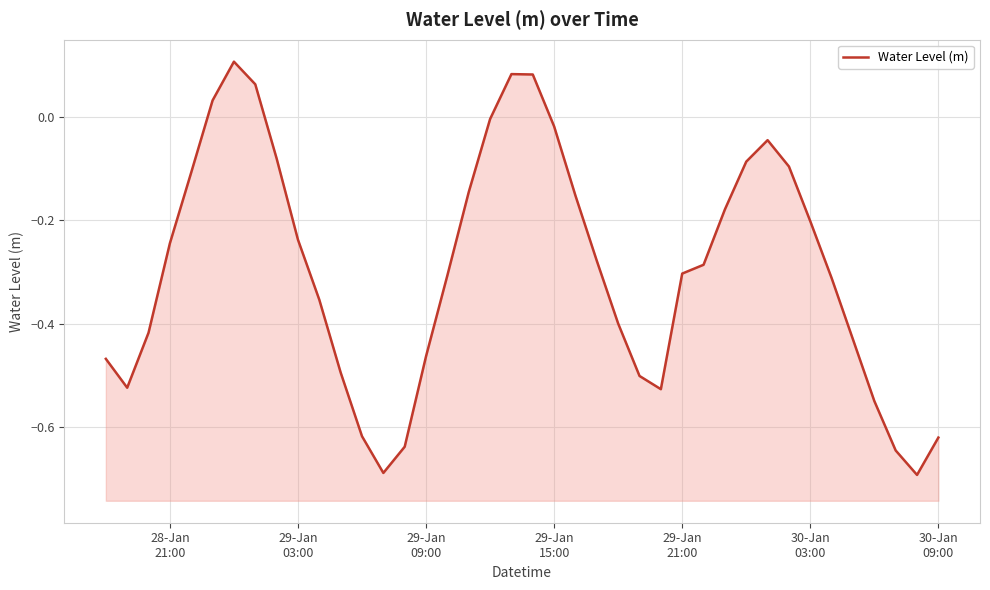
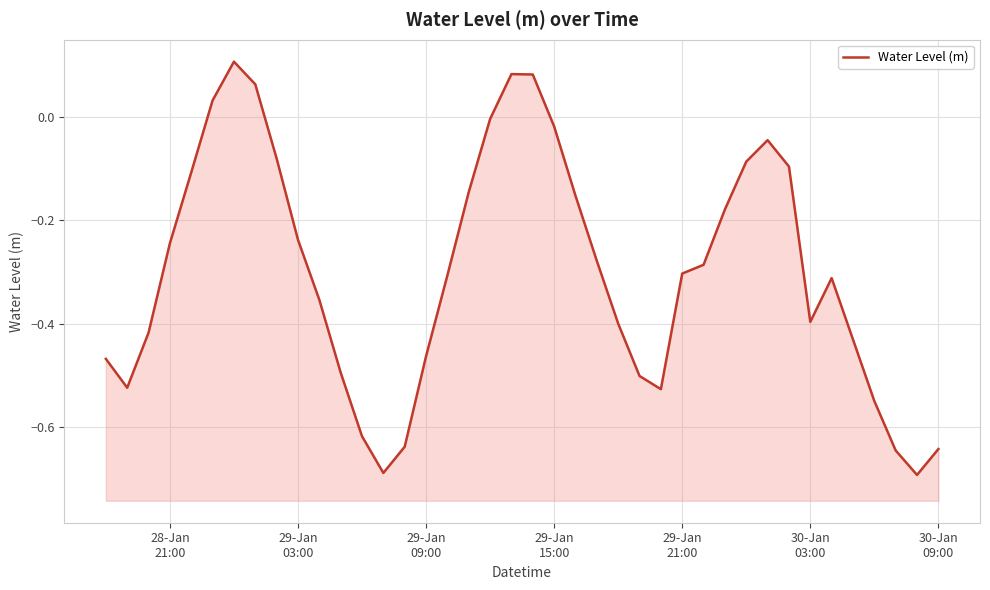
  {
    "28-Jan 21:00": -0.24,
    "29-Jan 03:00": -0.24,
    "29-Jan 09:00": -0.46,
    "29-Jan 15:00": -0.02,
    "29-Jan 21:00": -0.30,
-   "30-Jan 03:00": -0.20,
-   "30-Jan 09:00": -0.62
+   "30-Jan 03:00": -0.40,
+   "30-Jan 09:00": -0.64
  }
